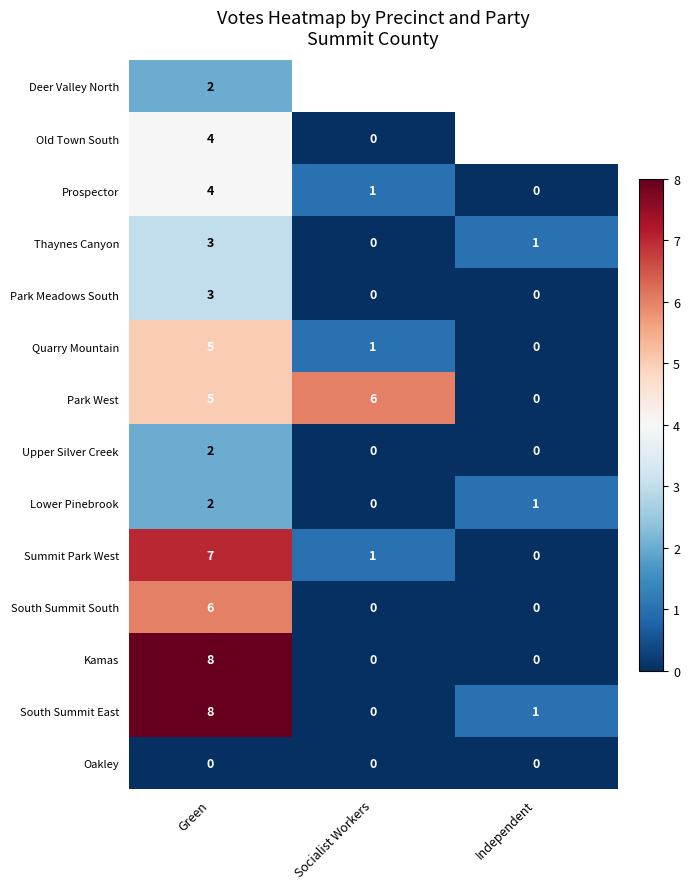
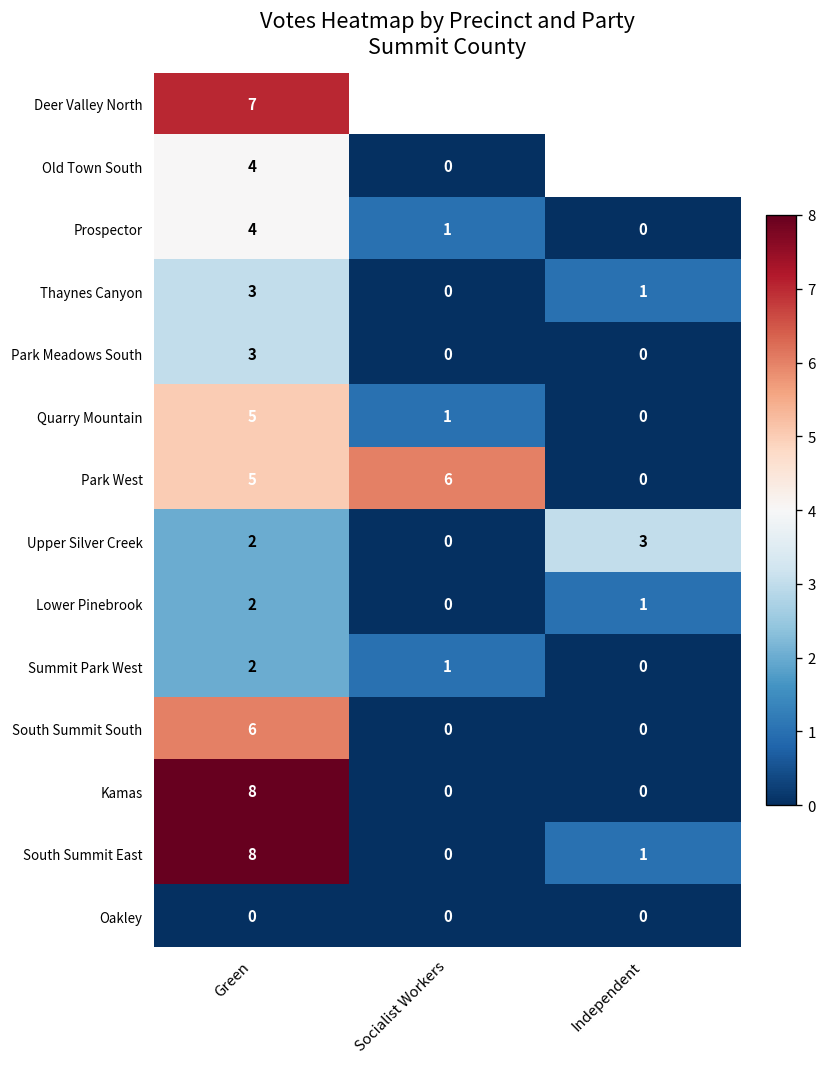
  {
    "Deer Valley North": {
-     "Green": 2
+     "Green": 7
    },
    "Old Town South": {
      "Green": 4,
      "Socialist Workers": 0
    },
    "Prospector": {
      "Green": 4,
      "Socialist Workers": 1,
      "Independent": 0
    },
    "Thaynes Canyon": {
      "Green": 3,
      "Socialist Workers": 0,
      "Independent": 1
    },
    "Park Meadows South": {
      "Green": 3,
      "Socialist Workers": 0,
      "Independent": 0
    },
    "Quarry Mountain": {
      "Green": 5,
      "Socialist Workers": 1,
      "Independent": 0
    },
    "Park West": {
      "Green": 5,
      "Socialist Workers": 6,
      "Independent": 0
    },
    "Upper Silver Creek": {
      "Green": 2,
      "Socialist Workers": 0,
-     "Independent": 0
+     "Independent": 3
    },
    "Lower Pinebrook": {
      "Green": 2,
      "Socialist Workers": 0,
      "Independent": 1
    },
    "Summit Park West": {
-     "Green": 7,
+     "Green": 2,
      "Socialist Workers": 1,
      "Independent": 0
    },
    "South Summit South": {
      "Green": 6,
      "Socialist Workers": 0,
      "Independent": 0
    },
    "Kamas": {
      "Green": 8,
      "Socialist Workers": 0,
      "Independent": 0
    },
    "South Summit East": {
      "Green": 8,
      "Socialist Workers": 0,
      "Independent": 1
    },
    "Oakley": {
      "Green": 0,
      "Socialist Workers": 0,
      "Independent": 0
    }
  }
